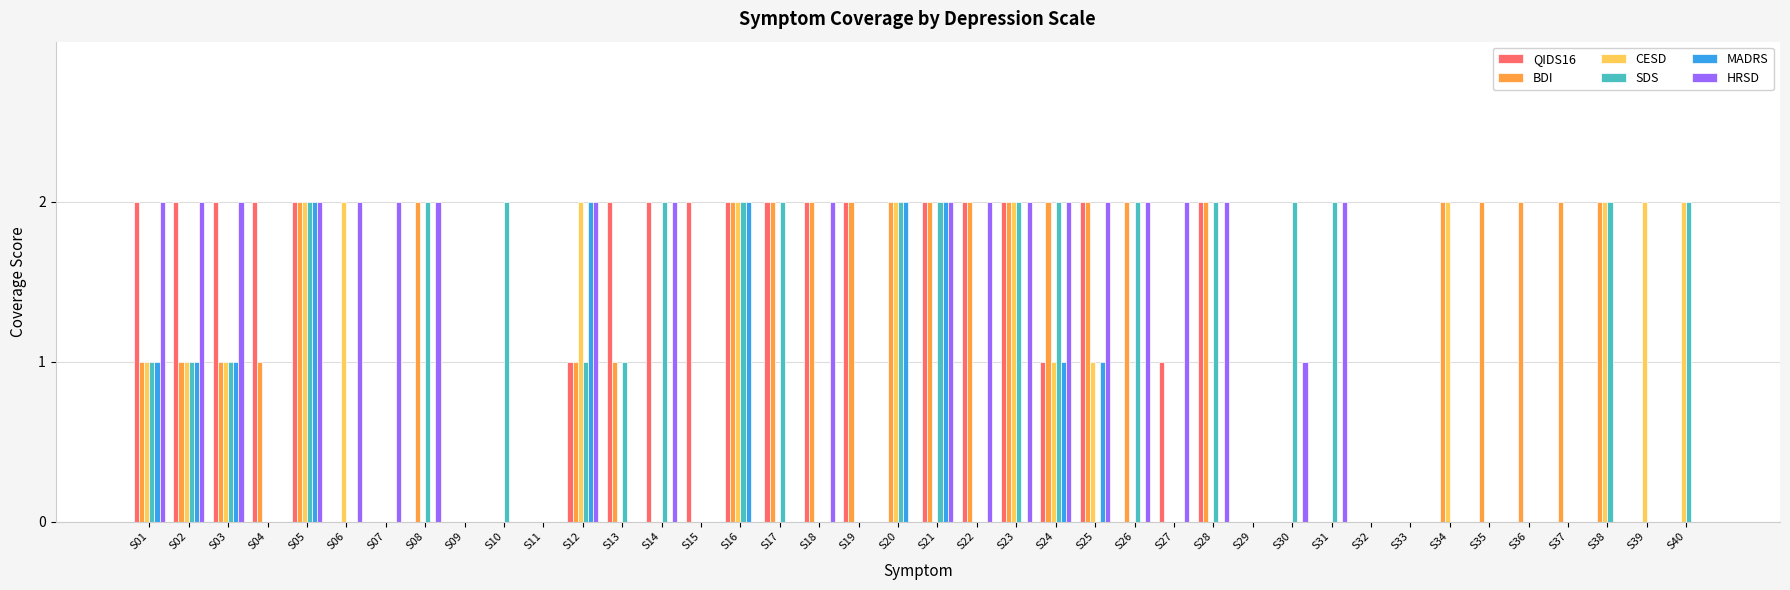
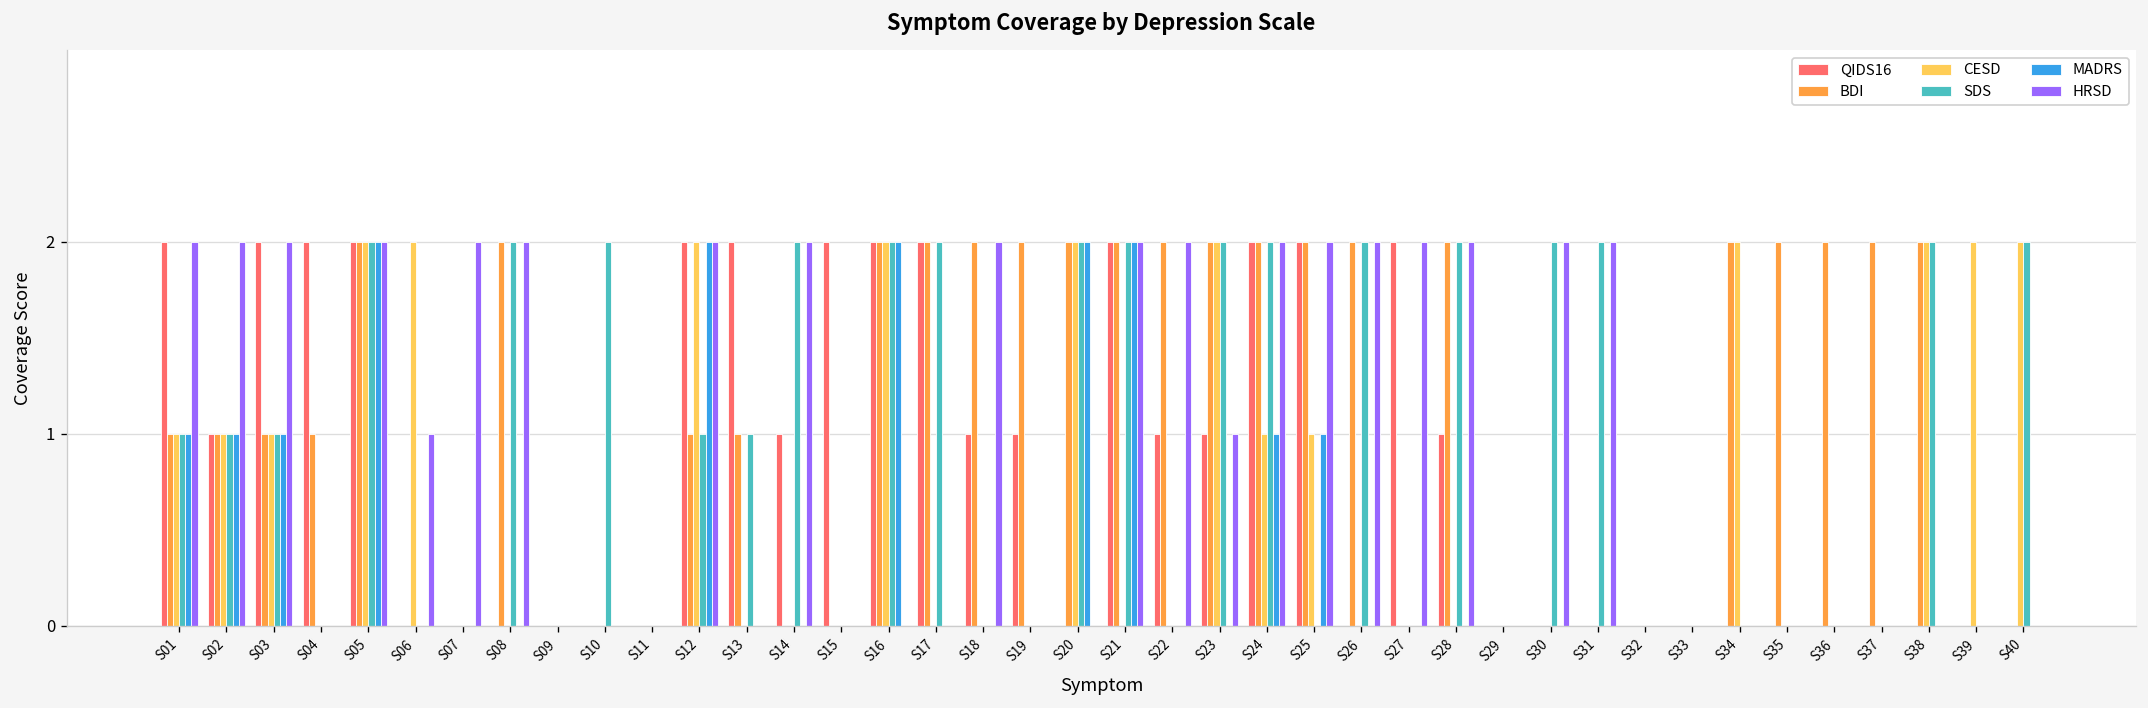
  {
    "QIDS16": {
      "S01": 2,
-     "S02": 2,
+     "S02": 1,
      "S03": 2,
      "S04": 2,
      "S05": 2,
      "S06": 0,
      "S07": 0,
      "S08": 0,
      "S09": 0,
      "S10": 0,
      "S11": 0,
-     "S12": 1,
+     "S12": 2,
      "S13": 2,
-     "S14": 2,
+     "S14": 1,
      "S15": 2,
      "S16": 2,
      "S17": 2,
-     "S18": 2,
-     "S19": 2,
+     "S18": 1,
+     "S19": 1,
      "S20": 0,
      "S21": 2,
-     "S22": 2,
-     "S23": 2,
-     "S24": 1,
+     "S22": 1,
+     "S23": 1,
+     "S24": 2,
      "S25": 2,
      "S26": 0,
-     "S27": 1,
-     "S28": 2,
+     "S27": 2,
+     "S28": 1,
      "S29": 0,
      "S30": 0,
      "S31": 0,
      "S32": 0,
      "S33": 0,
      "S34": 0,
      "S35": 0,
      "S36": 0,
      "S37": 0,
      "S38": 0,
      "S39": 0,
      "S40": 0
    },
    "HRSD": {
      "S01": 2,
      "S02": 2,
      "S03": 2,
      "S04": 0,
      "S05": 2,
-     "S06": 2,
+     "S06": 1,
      "S07": 2,
      "S08": 2,
      "S09": 0,
      "S10": 0,
      "S11": 0,
      "S12": 2,
      "S13": 0,
      "S14": 2,
      "S15": 0,
      "S16": 0,
      "S17": 0,
      "S18": 2,
      "S19": 0,
      "S20": 0,
      "S21": 2,
      "S22": 2,
-     "S23": 2,
+     "S23": 1,
      "S24": 2,
      "S25": 2,
      "S26": 2,
      "S27": 2,
      "S28": 2,
      "S29": 0,
-     "S30": 1,
+     "S30": 2,
      "S31": 2,
      "S32": 0,
      "S33": 0,
      "S34": 0,
      "S35": 0,
      "S36": 0,
      "S37": 0,
      "S38": 0,
      "S39": 0,
      "S40": 0
    }
  }
